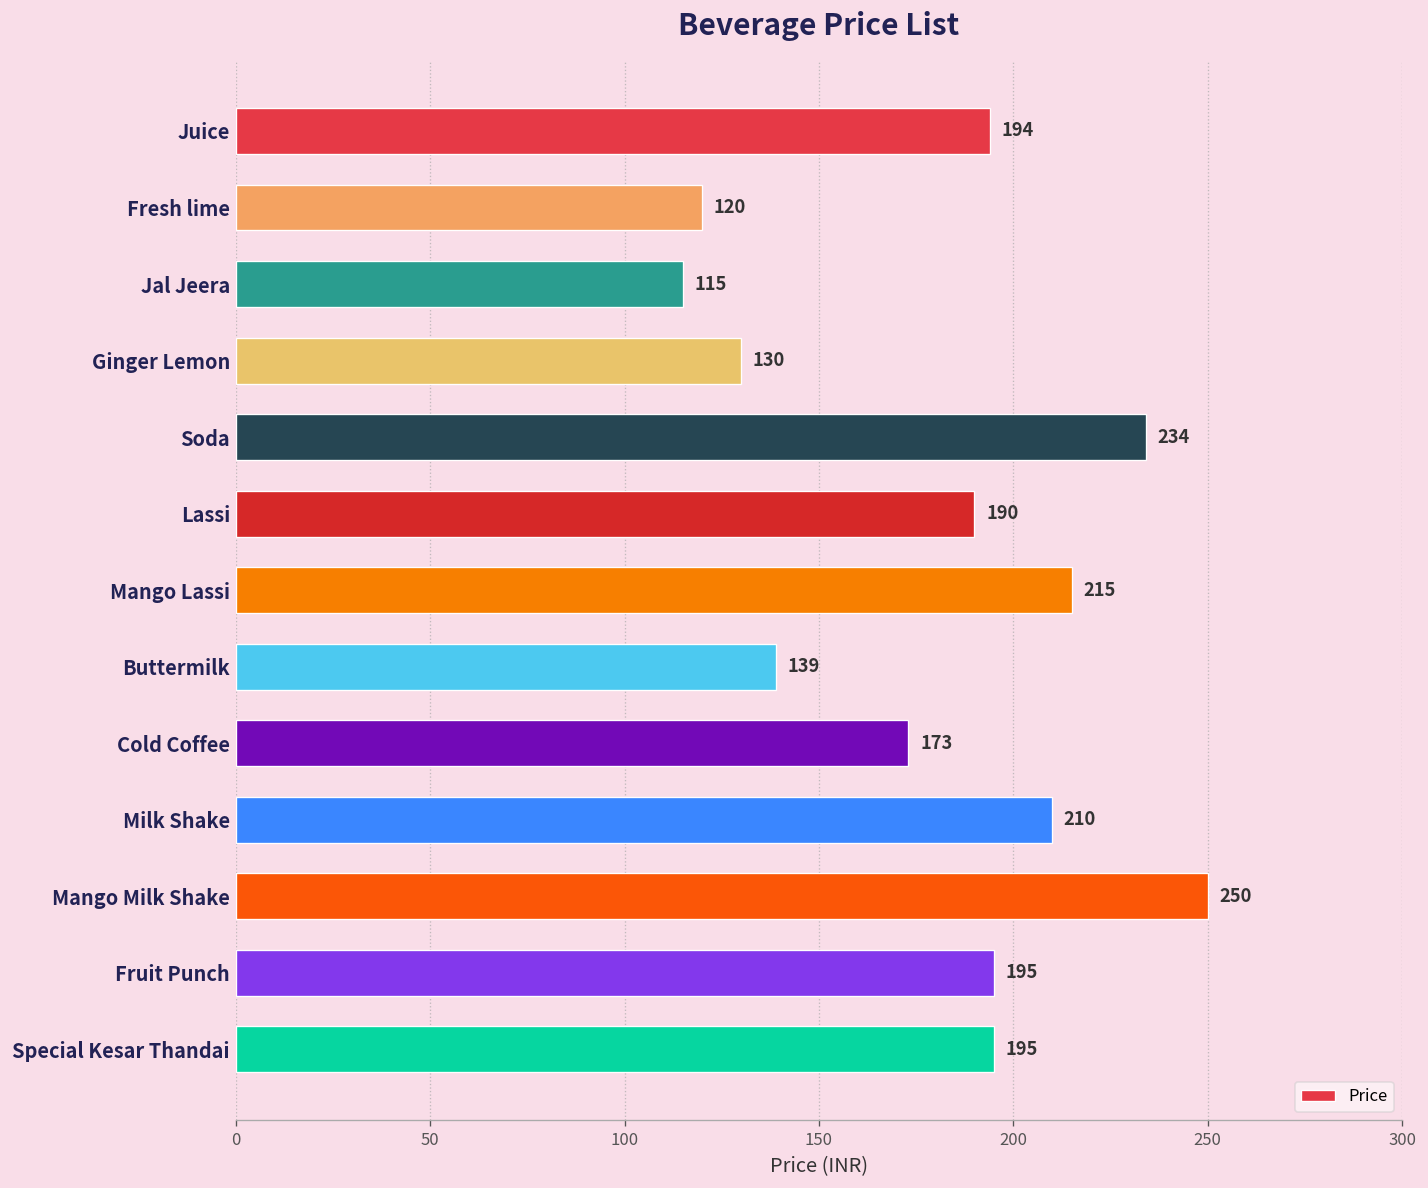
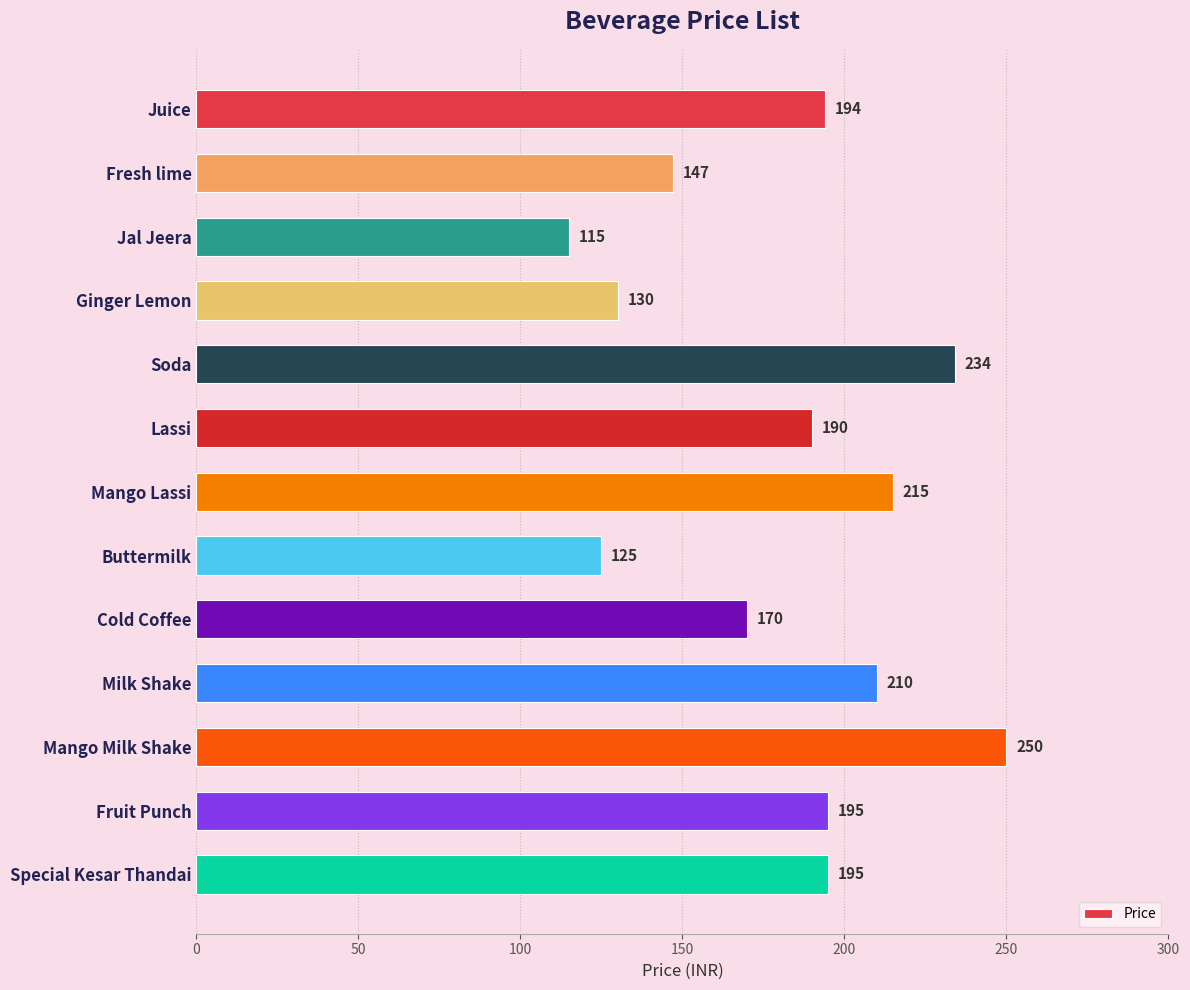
  {
    "Juice": 194,
-   "Fresh lime": 120,
+   "Fresh lime": 147,
    "Jal Jeera": 115,
    "Ginger Lemon": 130,
    "Soda": 234,
    "Lassi": 190,
    "Mango Lassi": 215,
-   "Buttermilk": 139,
-   "Cold Coffee": 173,
+   "Buttermilk": 125,
+   "Cold Coffee": 170,
    "Milk Shake": 210,
    "Mango Milk Shake": 250,
    "Fruit Punch": 195,
    "Special Kesar Thandai": 195
  }
